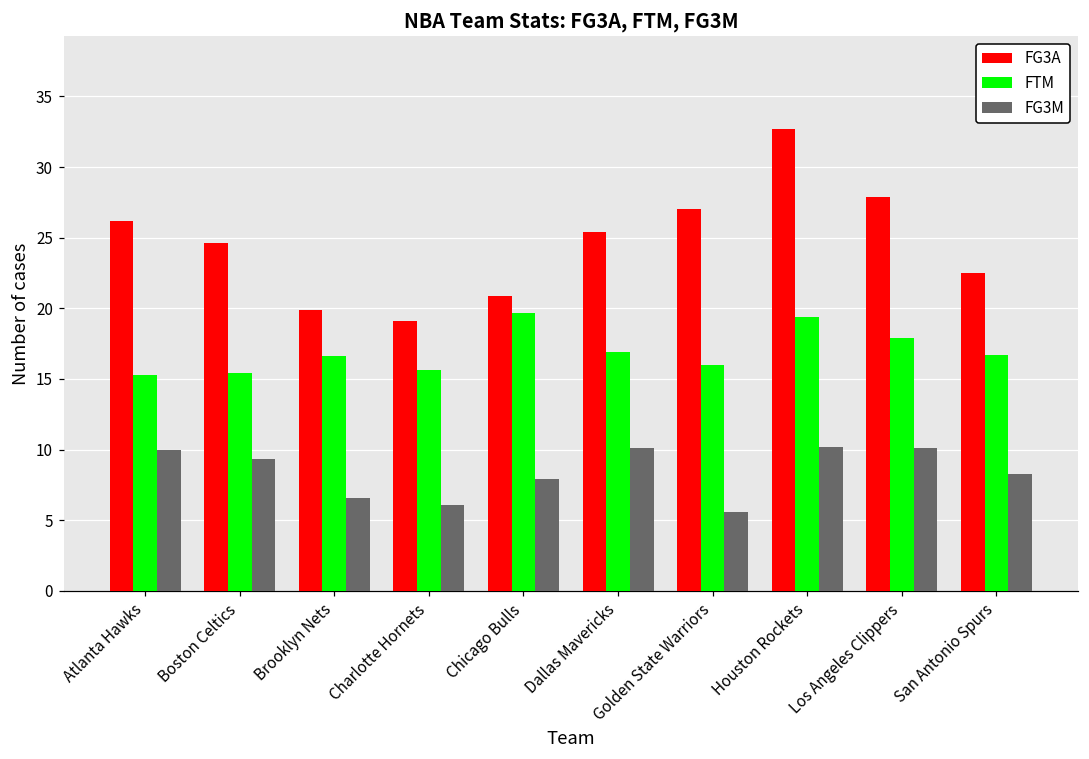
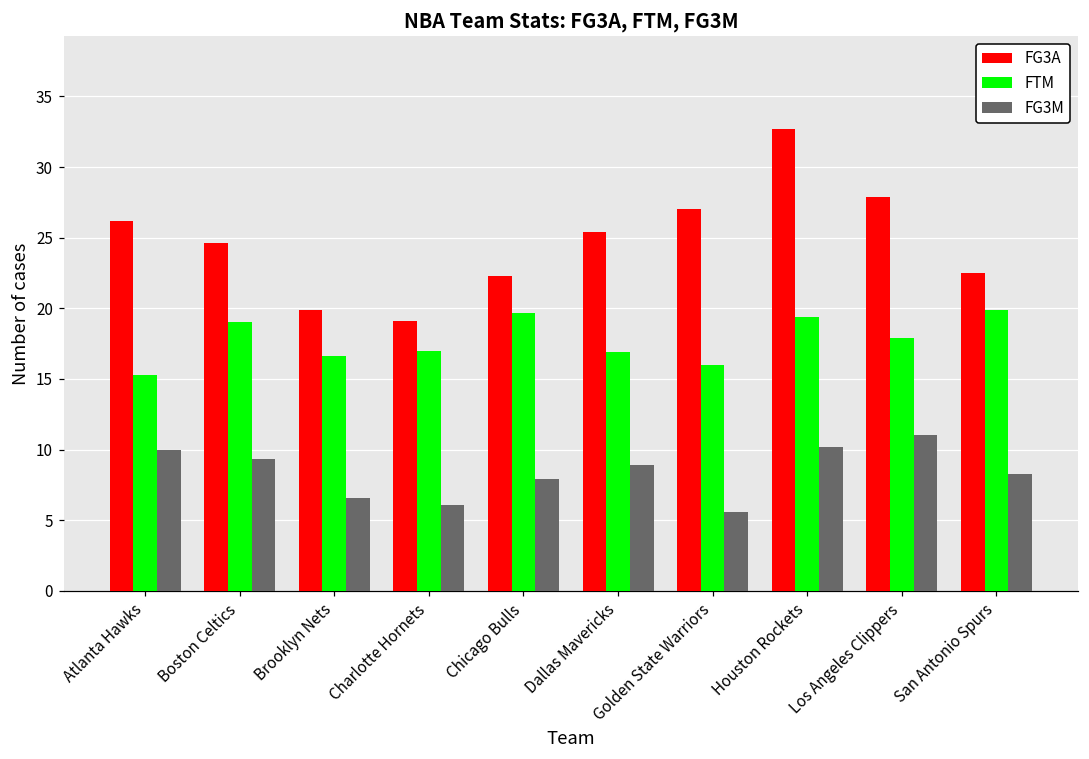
  {
    "FG3A": {
      "Atlanta Hawks": 26.2,
      "Boston Celtics": 24.6,
      "Brooklyn Nets": 19.9,
      "Charlotte Hornets": 19.1,
-     "Chicago Bulls": 20.9,
+     "Chicago Bulls": 22.3,
      "Dallas Mavericks": 25.4,
      "Golden State Warriors": 27.0,
      "Houston Rockets": 32.7,
      "Los Angeles Clippers": 27.9,
      "San Antonio Spurs": 22.5
    },
    "FTM": {
      "Atlanta Hawks": 15.3,
-     "Boston Celtics": 15.4,
+     "Boston Celtics": 19.0,
      "Brooklyn Nets": 16.6,
-     "Charlotte Hornets": 15.6,
+     "Charlotte Hornets": 17.0,
      "Chicago Bulls": 19.7,
      "Dallas Mavericks": 16.9,
      "Golden State Warriors": 16.0,
      "Houston Rockets": 19.4,
      "Los Angeles Clippers": 17.9,
-     "San Antonio Spurs": 16.7
+     "San Antonio Spurs": 19.9
    },
    "FG3M": {
      "Atlanta Hawks": 10.0,
      "Boston Celtics": 9.3,
      "Brooklyn Nets": 6.6,
      "Charlotte Hornets": 6.1,
      "Chicago Bulls": 7.9,
-     "Dallas Mavericks": 10.1,
+     "Dallas Mavericks": 8.9,
      "Golden State Warriors": 5.6,
      "Houston Rockets": 10.2,
-     "Los Angeles Clippers": 10.1,
+     "Los Angeles Clippers": 11.0,
      "San Antonio Spurs": 8.3
    }
  }
